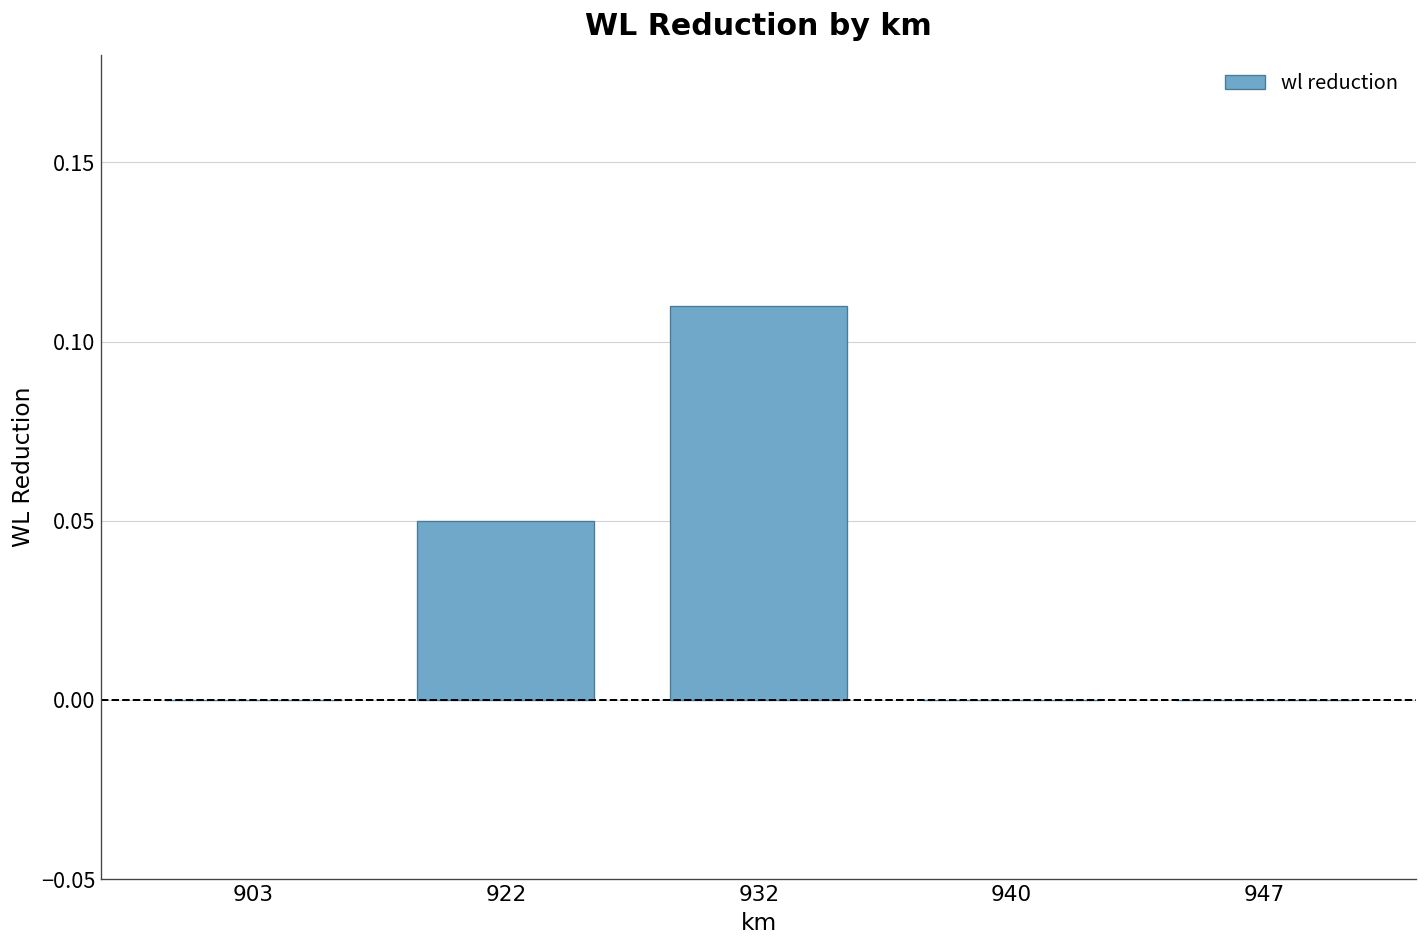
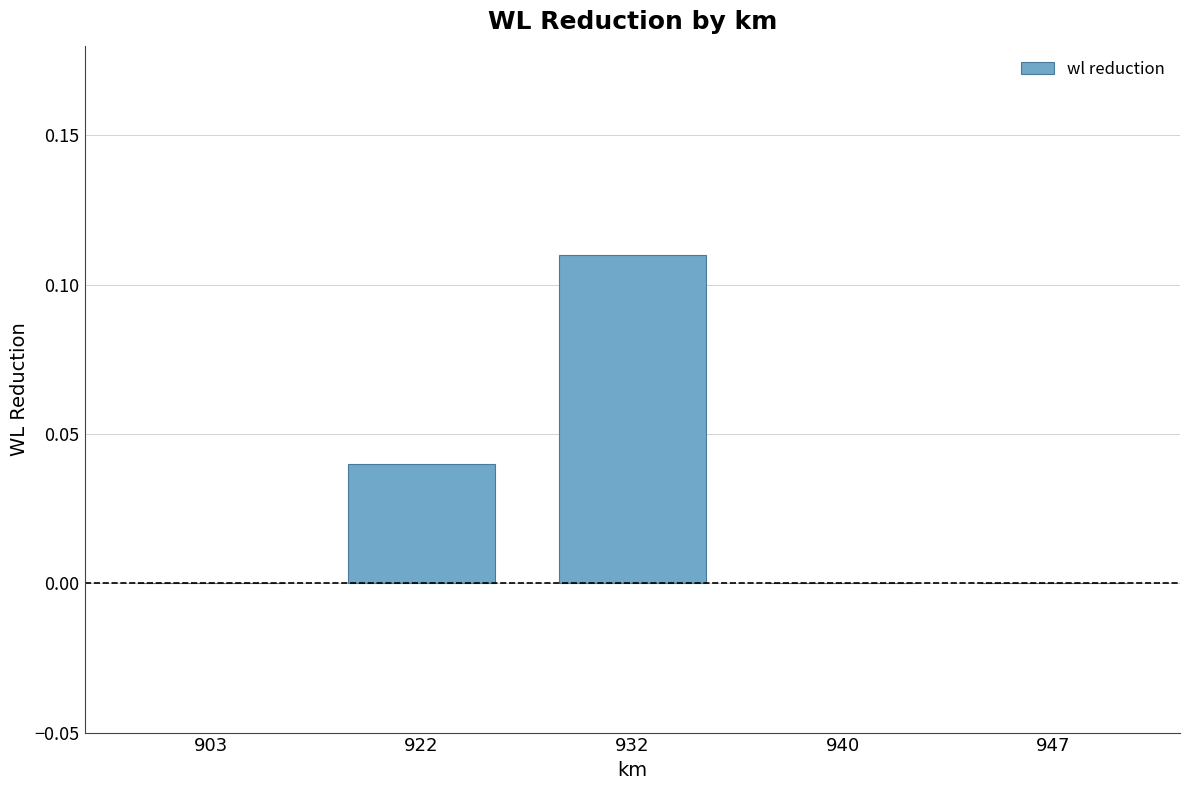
  {
    "903": 0.00,
-   "922": 0.05,
+   "922": 0.04,
    "932": 0.11,
    "940": 0.00,
    "947": 0.00
  }
